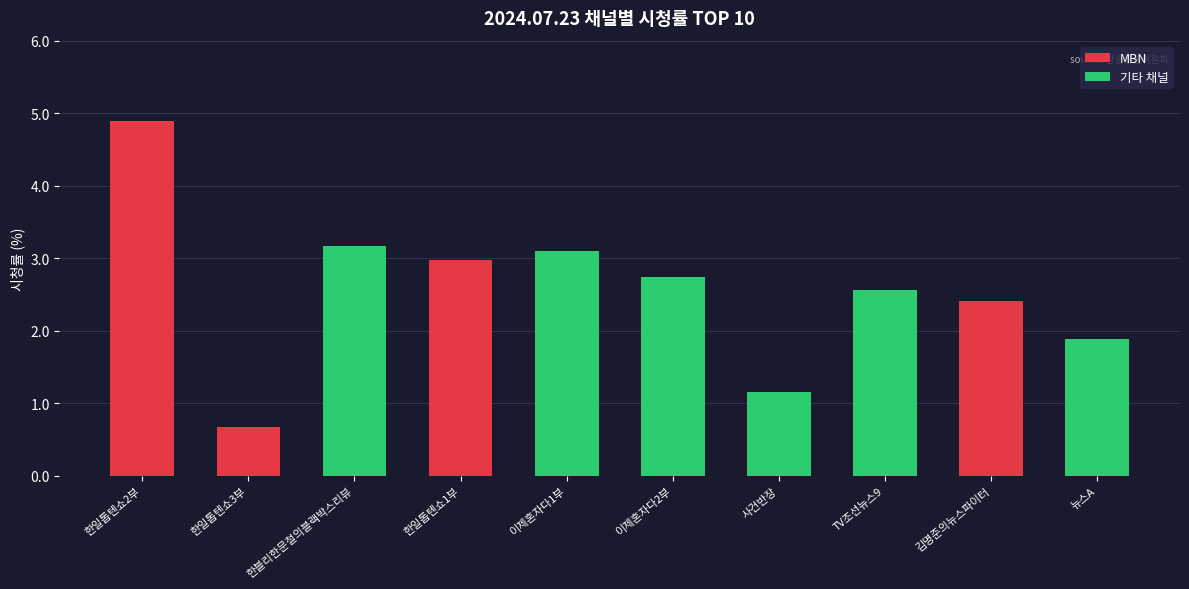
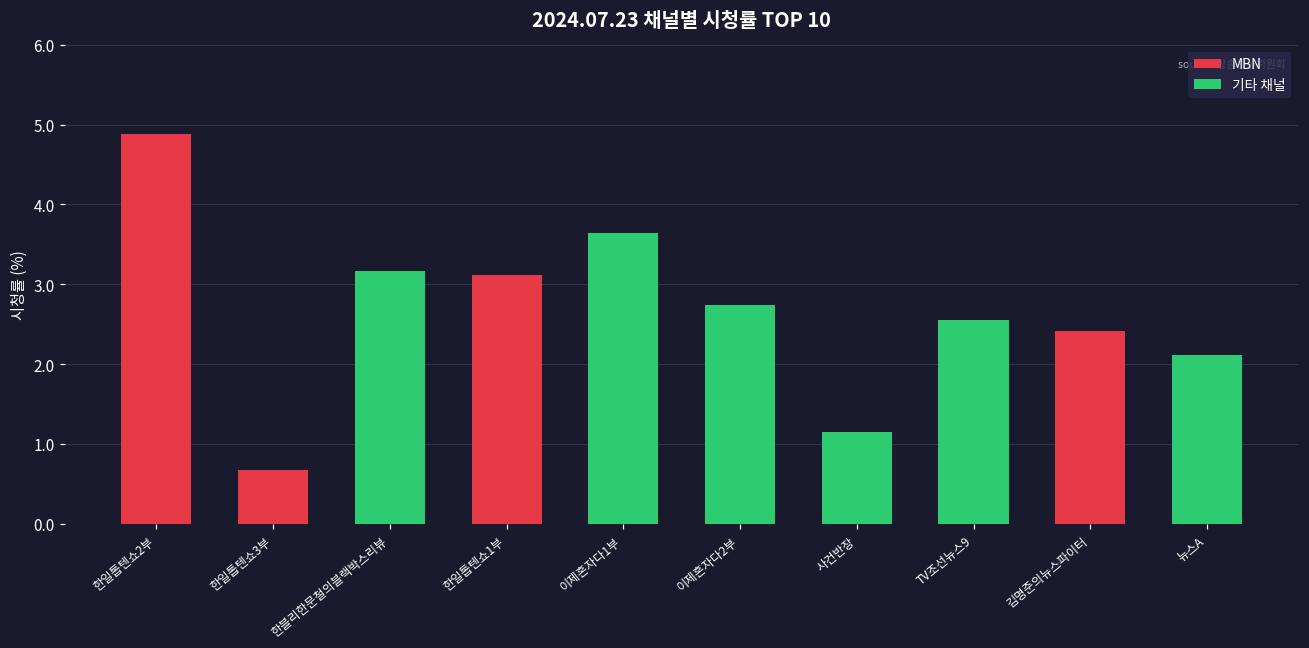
  {
    "한일톱텐쇼2부": 4.9,
    "한일톱텐쇼3부": 0.7,
    "한블리한문철의블랙박스리뷰": 3.2,
-   "한일톱텐쇼1부": 3.0,
-   "이제혼자다1부": 3.1,
+   "한일톱텐쇼1부": 3.1,
+   "이제혼자다1부": 3.6,
    "이제혼자다2부": 2.7,
    "사건반장": 1.2,
    "TV조선뉴스9": 2.6,
    "김명준의뉴스파이터": 2.4,
-   "뉴스A": 1.9
+   "뉴스A": 2.1
  }
